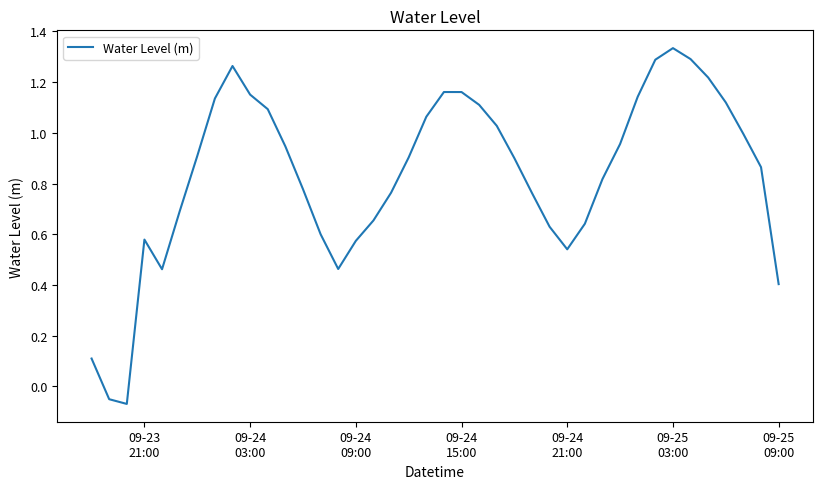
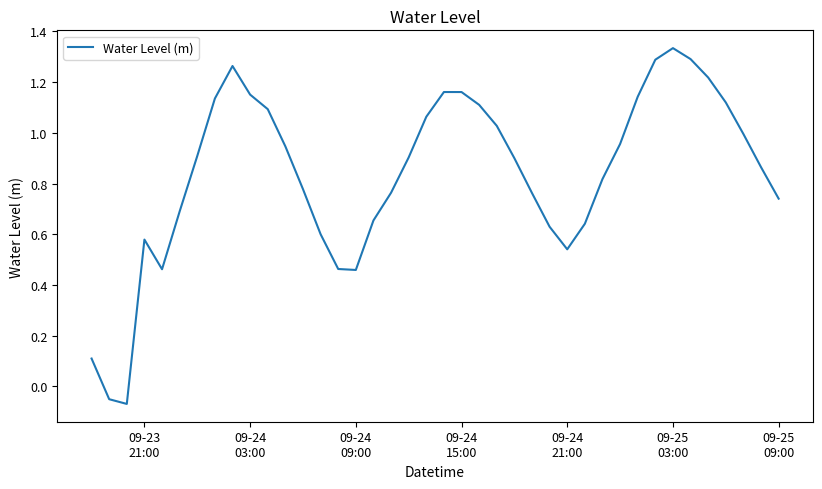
  {
    "09-23 21:00": 0.58,
    "09-24 03:00": 1.15,
-   "09-24 09:00": 0.57,
+   "09-24 09:00": 0.46,
    "09-24 15:00": 1.16,
    "09-24 21:00": 0.54,
    "09-25 03:00": 1.33,
-   "09-25 09:00": 0.40
+   "09-25 09:00": 0.74
  }
